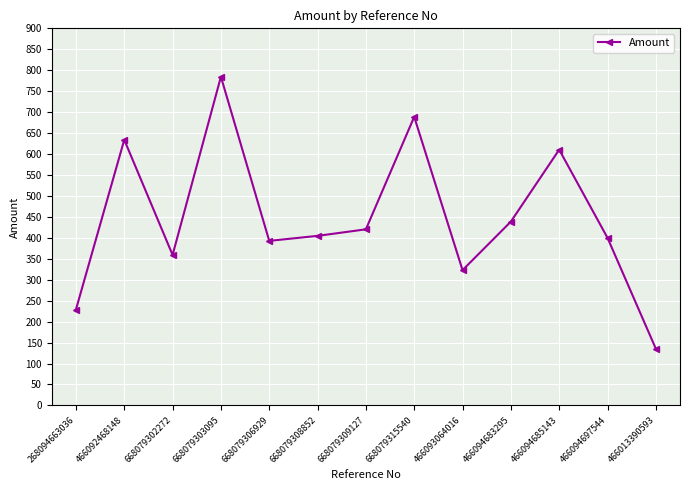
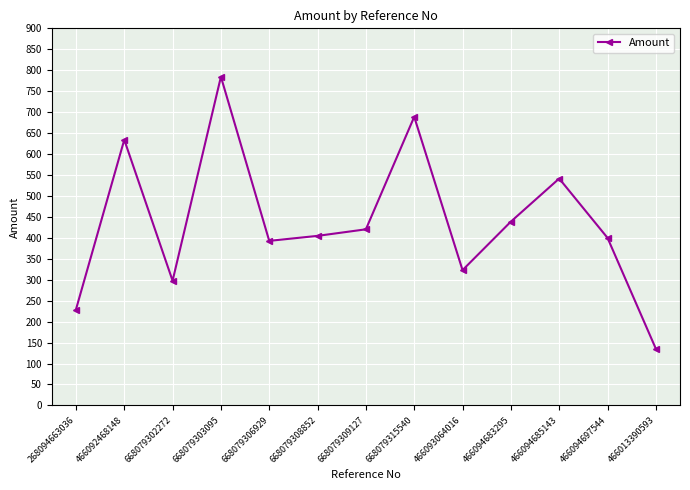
  {
    "268094663036": 230,
    "466092468148": 630,
-   "668079302272": 360,
+   "668079302272": 300,
    "668079303095": 780,
    "668079306929": 390,
    "668079308852": 400,
    "668079309127": 420,
    "668079315540": 690,
    "466093064016": 320,
    "466094683295": 440,
-   "466094685143": 610,
+   "466094685143": 540,
    "466094697544": 400,
    "466013390593": 140
  }
